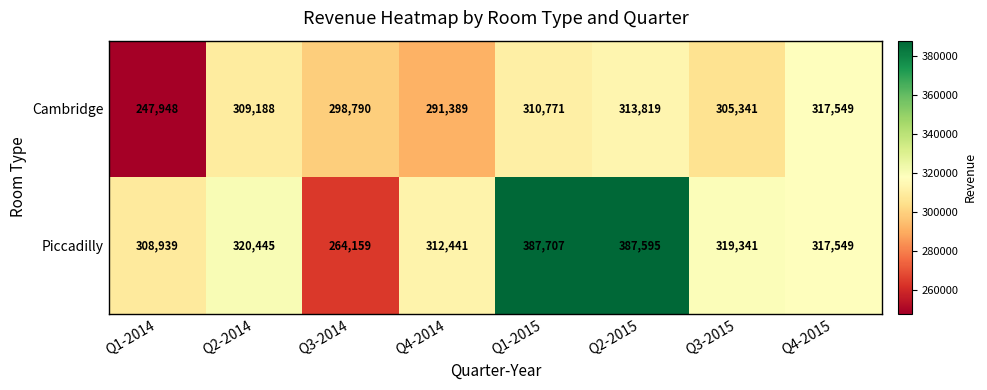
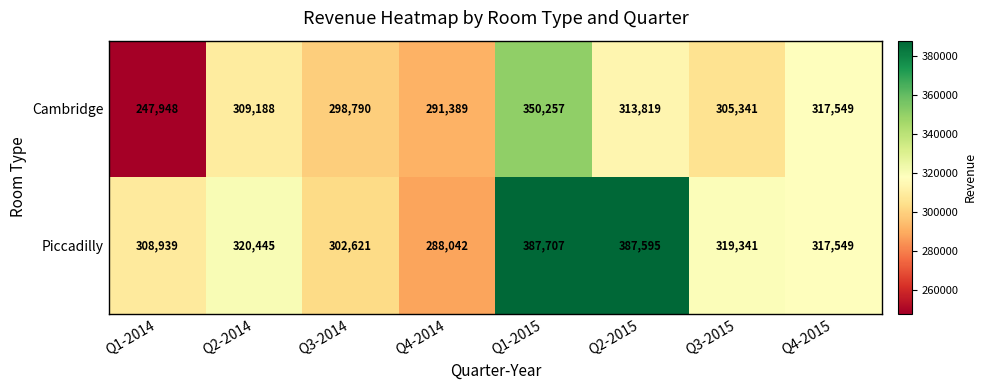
  {
    "Cambridge": {
      "Q1-2014": "247,948",
      "Q2-2014": "309,188",
      "Q3-2014": "298,790",
      "Q4-2014": "291,389",
-     "Q1-2015": "310,771",
+     "Q1-2015": "350,257",
      "Q2-2015": "313,819",
      "Q3-2015": "305,341",
      "Q4-2015": "317,549"
    },
    "Piccadilly": {
      "Q1-2014": "308,939",
      "Q2-2014": "320,445",
-     "Q3-2014": "264,159",
-     "Q4-2014": "312,441",
+     "Q3-2014": "302,621",
+     "Q4-2014": "288,042",
      "Q1-2015": "387,707",
      "Q2-2015": "387,595",
      "Q3-2015": "319,341",
      "Q4-2015": "317,549"
    }
  }
